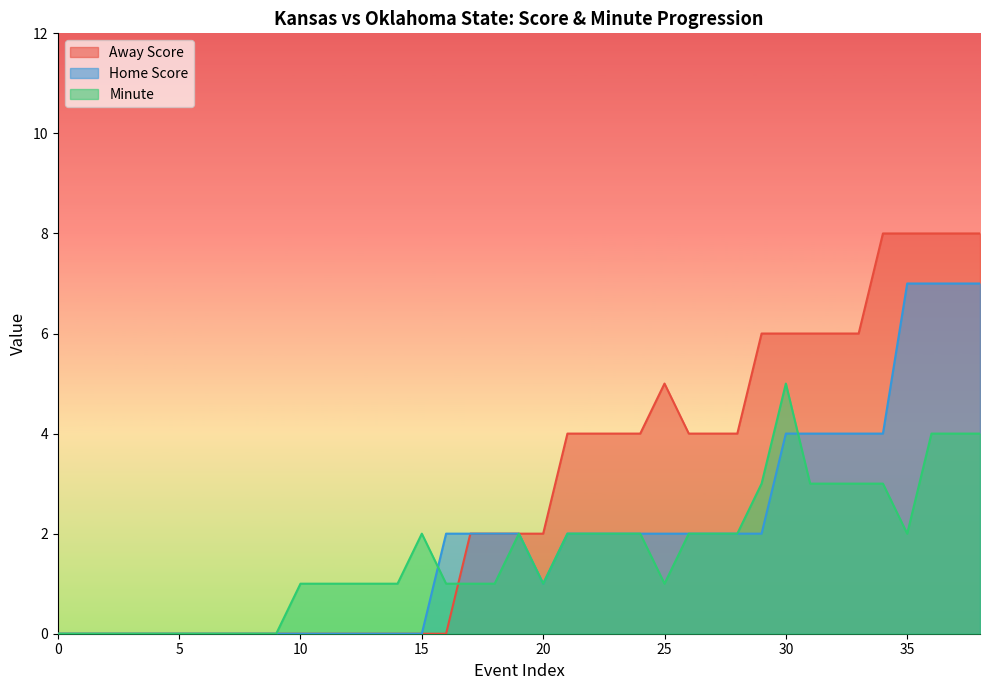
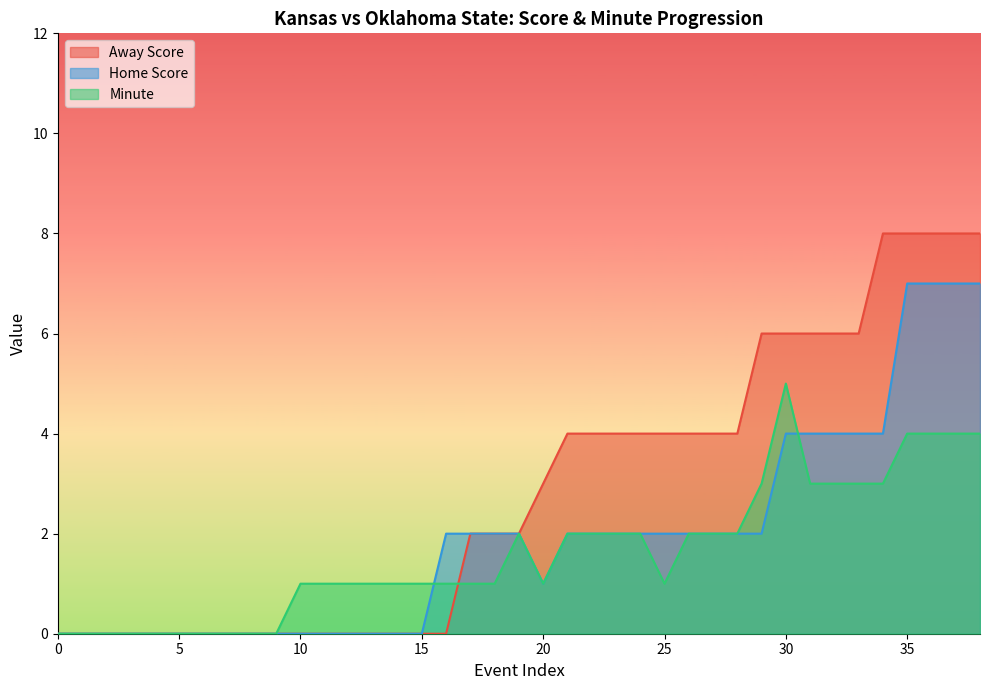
  {
    "Away Score": {
-     "20": 2,
-     "25": 5,
+     "20": 3,
+     "25": 4,
      "30": 6,
      "35": 8
    },
    "Home Score": {
      "25": 2,
      "30": 4,
      "35": 7
    },
    "Minute": {
      "10": 1,
-     "15": 2,
+     "15": 1,
      "25": 1,
      "30": 5,
-     "35": 2
+     "35": 4
    }
  }
